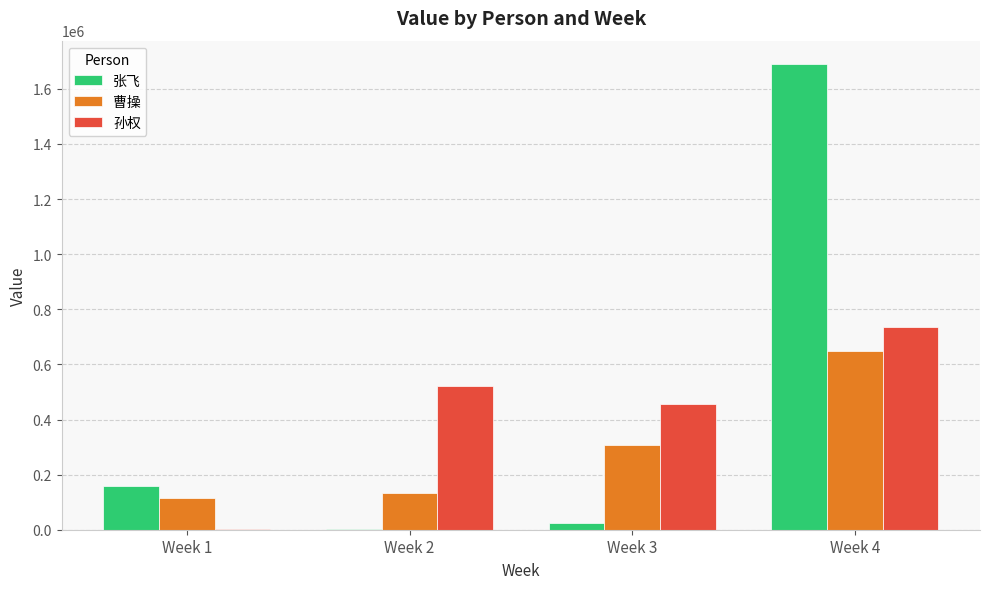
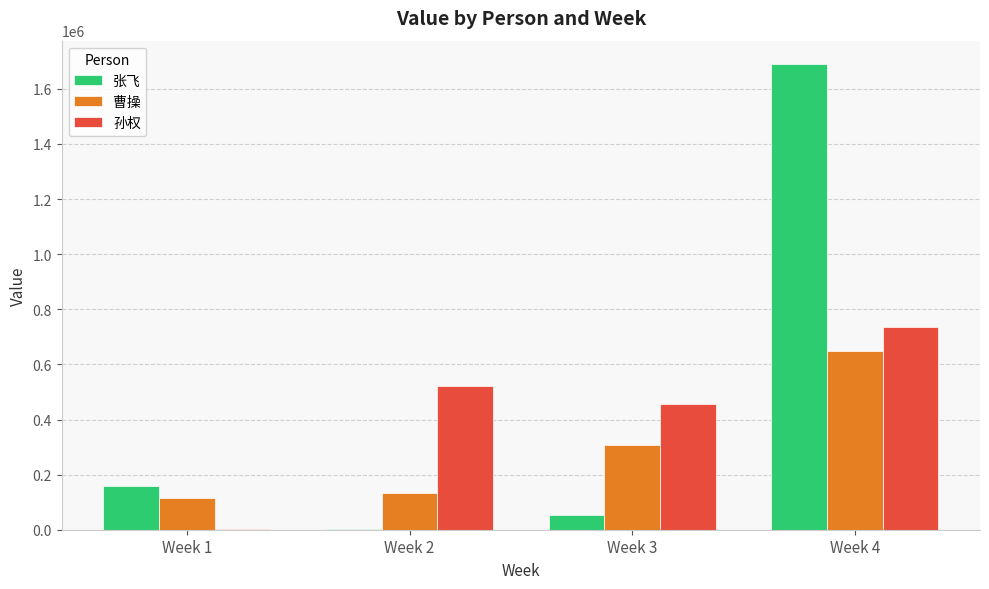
  {
    "张飞": {
      "Week 1": 160000,
-     "Week 3": 20000,
+     "Week 3": 50000,
      "Week 4": 1690000
    }
  }
